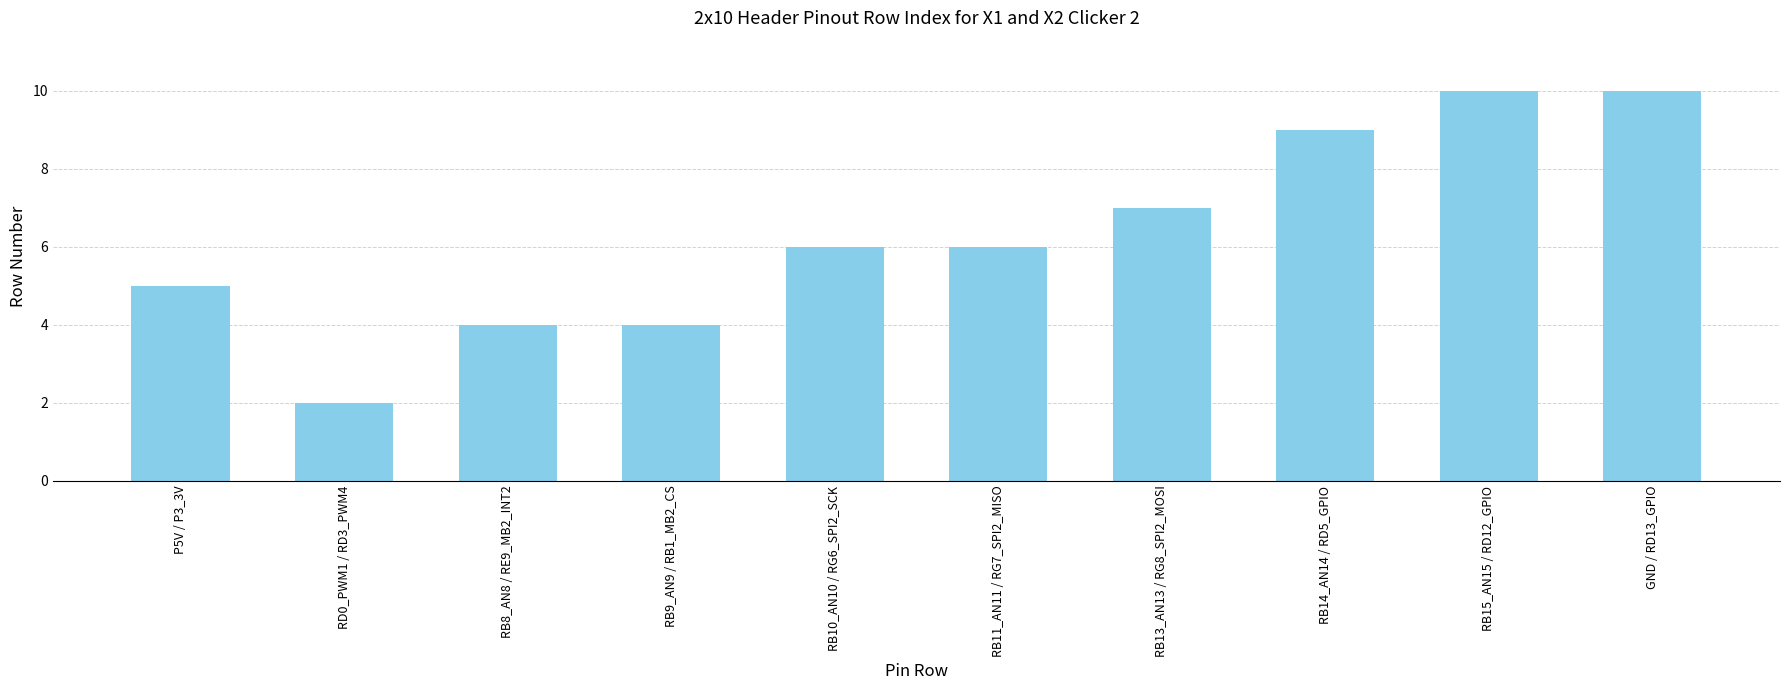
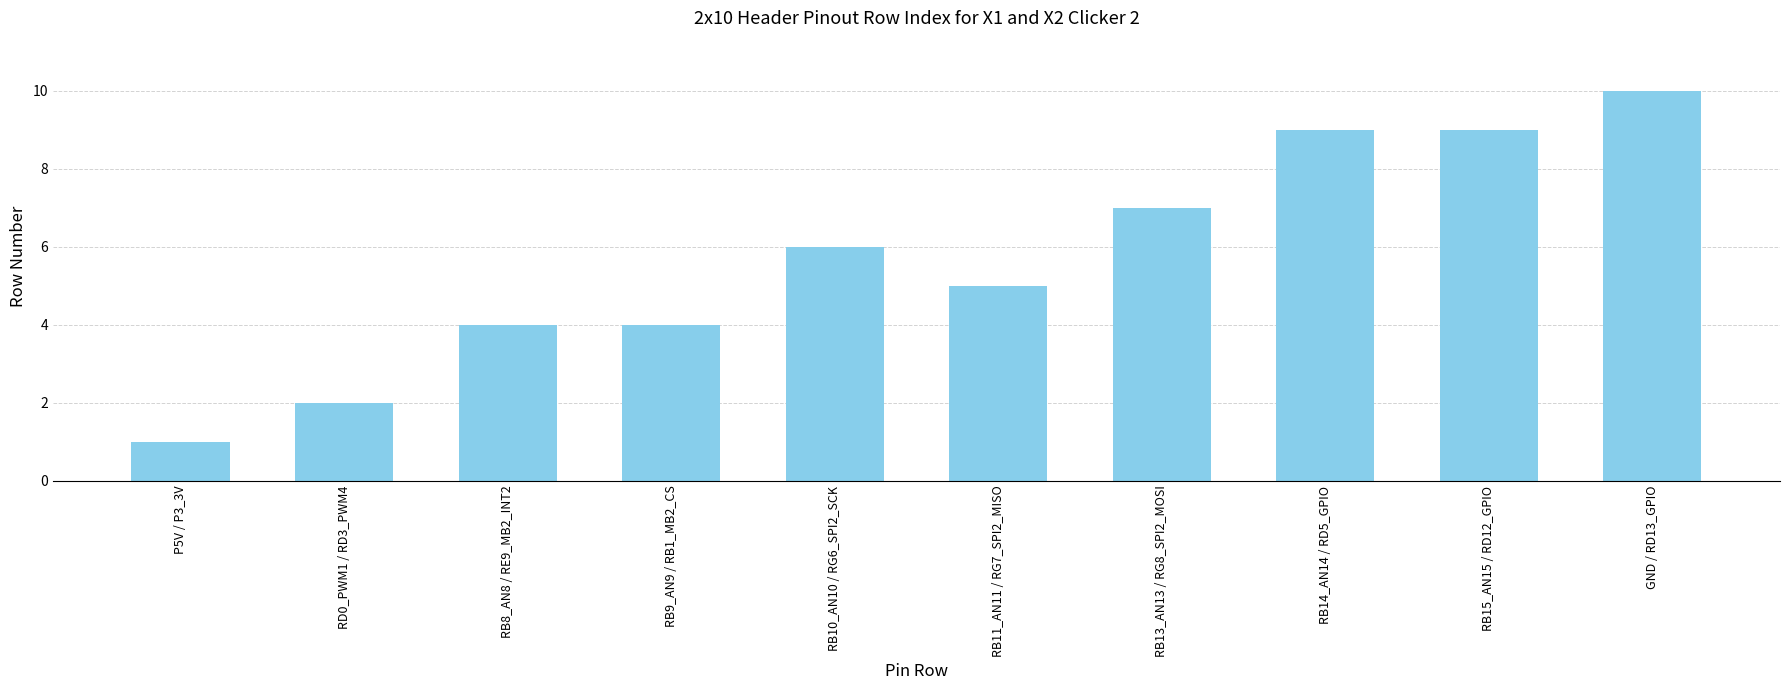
  {
-   "P5V / P3_3V": 5,
+   "P5V / P3_3V": 1,
    "RD0_PWM1 / RD3_PWM4": 2,
    "RB8_AN8 / RE9_MB2_INT2": 4,
    "RB9_AN9 / RB1_MB2_CS": 4,
    "RB10_AN10 / RG6_SPI2_SCK": 6,
-   "RB11_AN11 / RG7_SPI2_MISO": 6,
+   "RB11_AN11 / RG7_SPI2_MISO": 5,
    "RB13_AN13 / RG8_SPI2_MOSI": 7,
    "RB14_AN14 / RD5_GPIO": 9,
-   "RB15_AN15 / RD12_GPIO": 10,
+   "RB15_AN15 / RD12_GPIO": 9,
    "GND / RD13_GPIO": 10
  }
